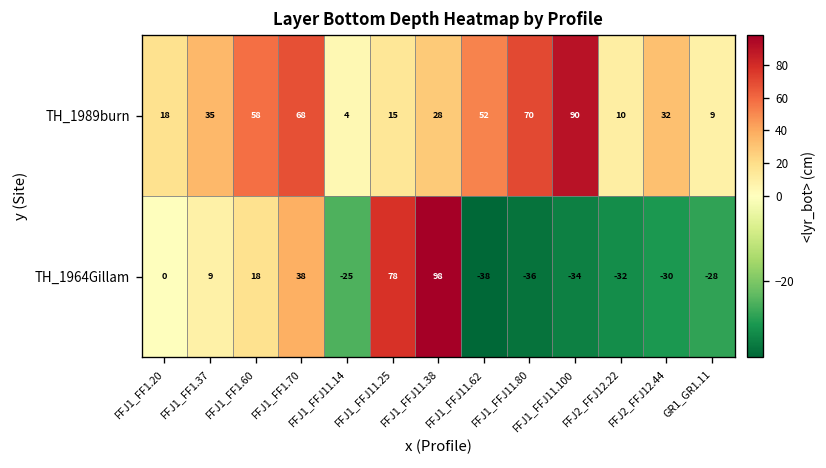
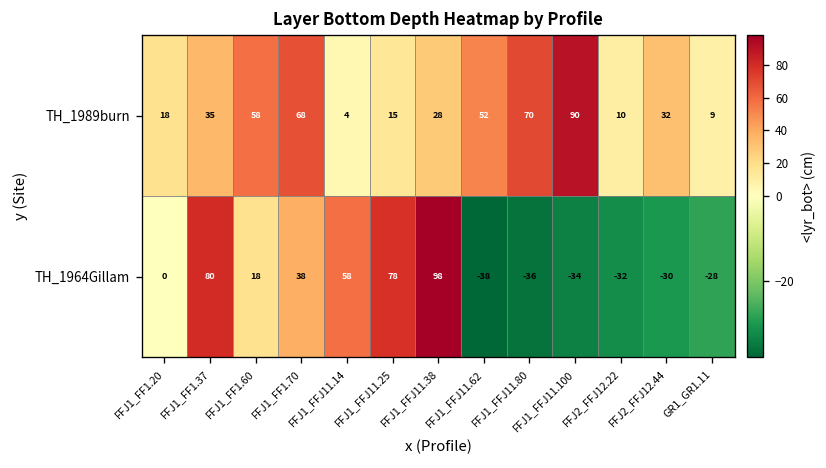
  {
    "TH_1989burn": {
      "FFJ1_FF1.20": 18,
      "FFJ1_FF1.37": 35,
      "FFJ1_FF1.60": 58,
      "FFJ1_FF1.70": 68,
      "FFJ1_FFJ11.14": 4,
      "FFJ1_FFJ11.25": 15,
      "FFJ1_FFJ11.38": 28,
      "FFJ1_FFJ11.62": 52,
      "FFJ1_FFJ11.80": 70,
      "FFJ1_FFJ11.100": 90,
      "FFJ2_FFJ12.22": 10,
      "FFJ2_FFJ12.44": 32,
      "GR1_GR1.11": 9
    },
    "TH_1964Gillam": {
      "FFJ1_FF1.20": 0,
-     "FFJ1_FF1.37": 9,
+     "FFJ1_FF1.37": 80,
      "FFJ1_FF1.60": 18,
      "FFJ1_FF1.70": 38,
-     "FFJ1_FFJ11.14": -25,
+     "FFJ1_FFJ11.14": 58,
      "FFJ1_FFJ11.25": 78,
      "FFJ1_FFJ11.38": 98,
      "FFJ1_FFJ11.62": -38,
      "FFJ1_FFJ11.80": -36,
      "FFJ1_FFJ11.100": -34,
      "FFJ2_FFJ12.22": -32,
      "FFJ2_FFJ12.44": -30,
      "GR1_GR1.11": -28
    }
  }
